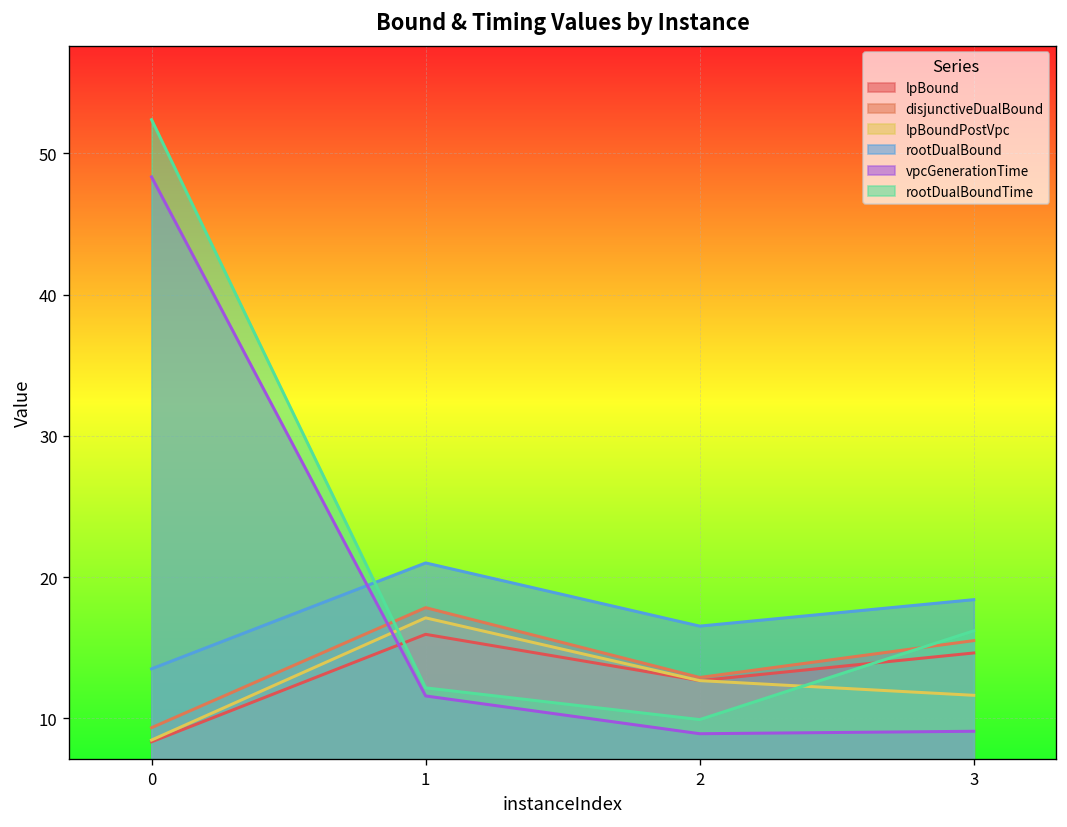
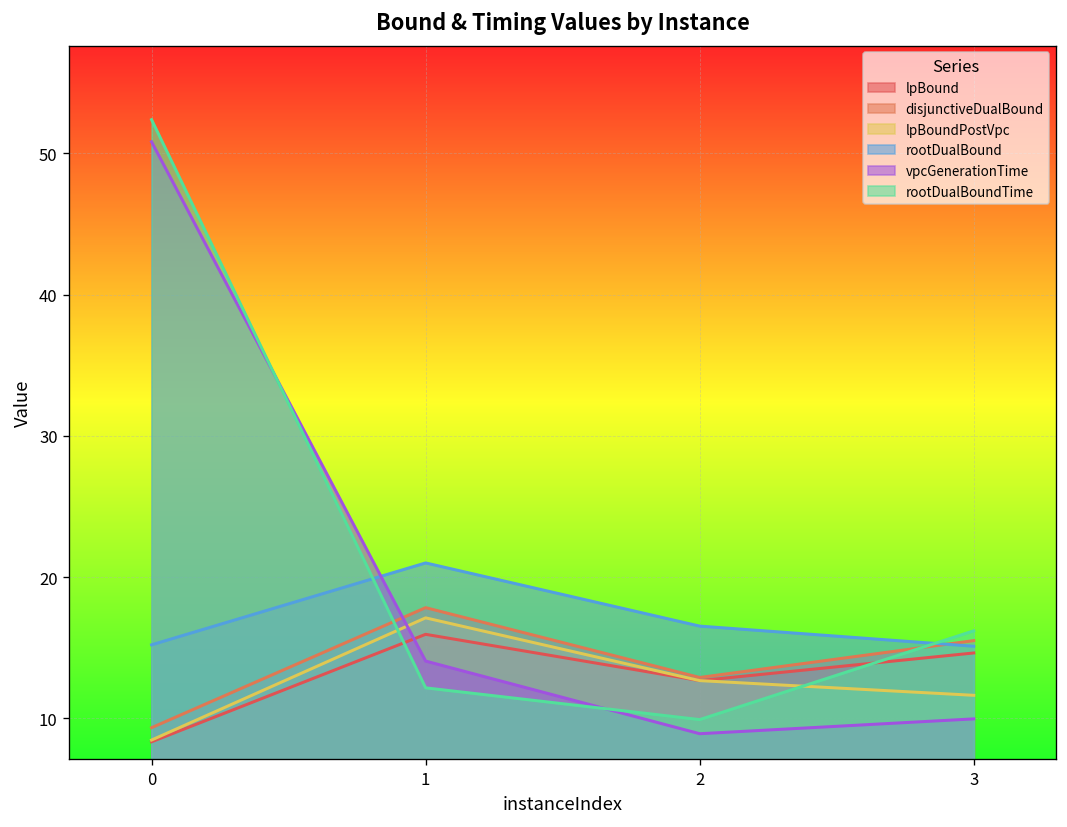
  {
    "lpBoundPostVpc": {
      "1": 17.1,
      "3": 11.6
    },
    "rootDualBound": {
-     "0": 13.5,
+     "0": 15.2,
      "1": 21.0,
      "2": 16.5,
-     "3": 18.4
+     "3": 15.1
    },
    "vpcGenerationTime": {
-     "0": 48.3,
-     "1": 11.6,
+     "0": 50.8,
+     "1": 14.1,
      "2": 8.9,
-     "3": 9.1
+     "3": 10.0
    },
    "rootDualBoundTime": {
      "0": 52.4,
      "1": 12.2,
      "2": 9.9,
      "3": 16.2
    }
  }
